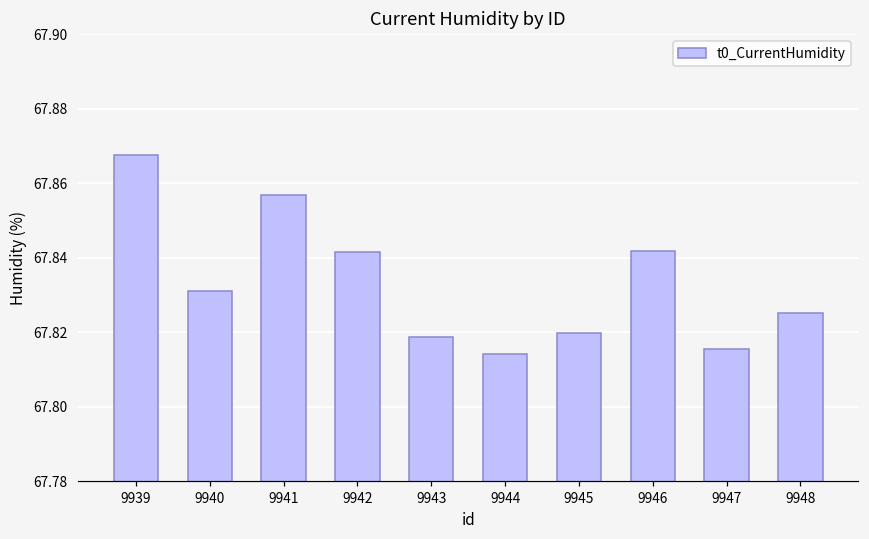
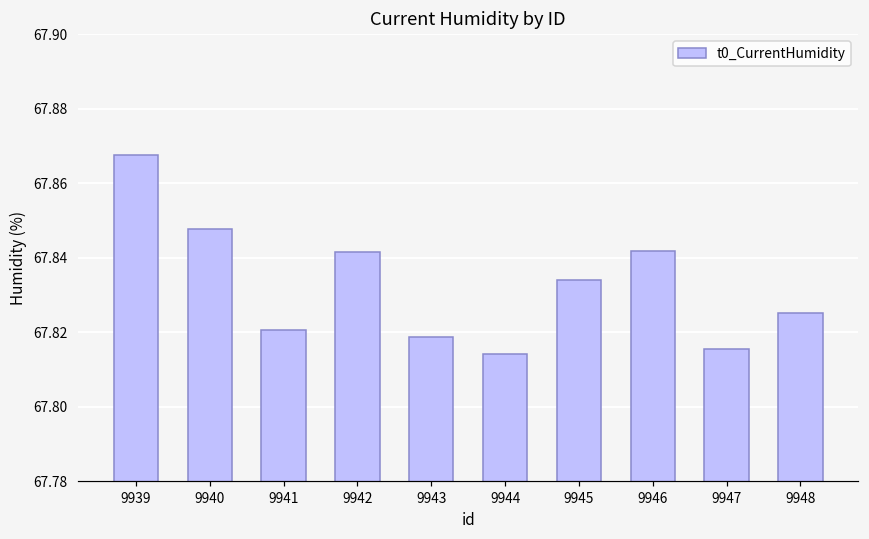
  {
    "9939": 67.868,
-   "9940": 67.831,
-   "9941": 67.857,
+   "9940": 67.848,
+   "9941": 67.821,
    "9942": 67.842,
    "9943": 67.819,
    "9944": 67.814,
-   "9945": 67.820,
+   "9945": 67.834,
    "9946": 67.842,
    "9947": 67.816,
    "9948": 67.825
  }
